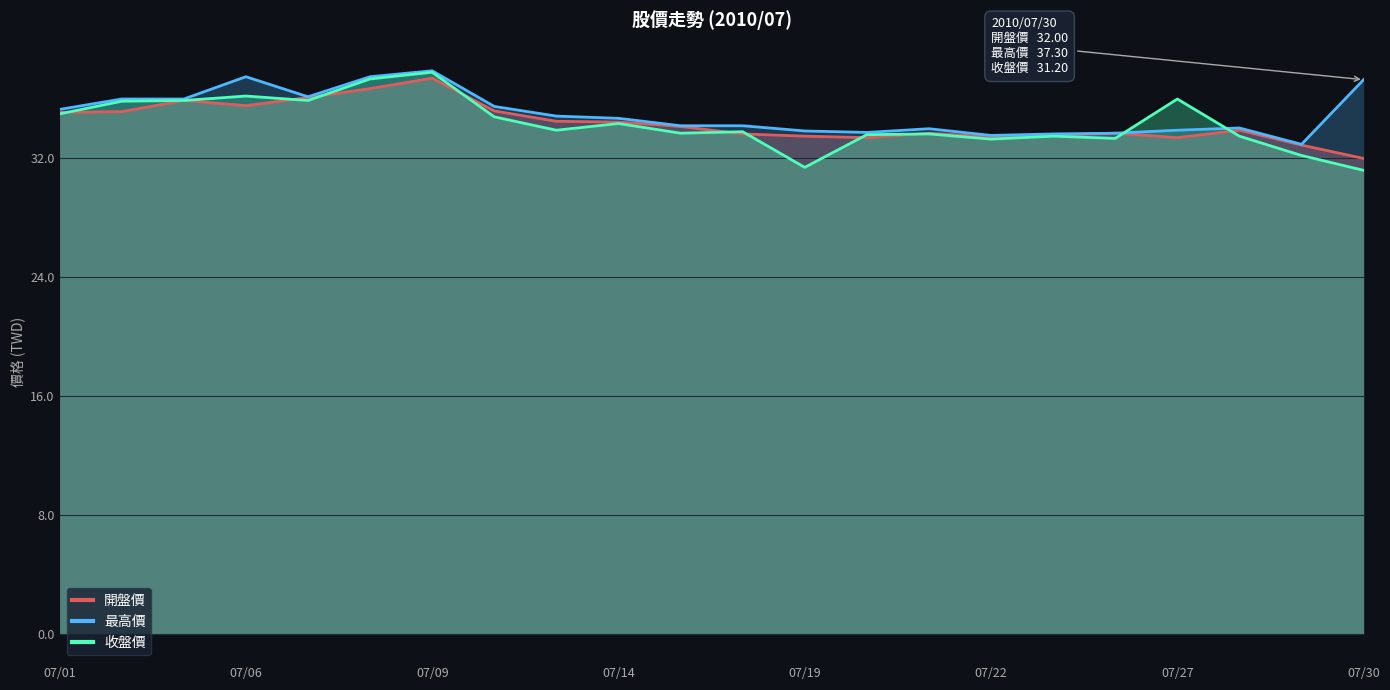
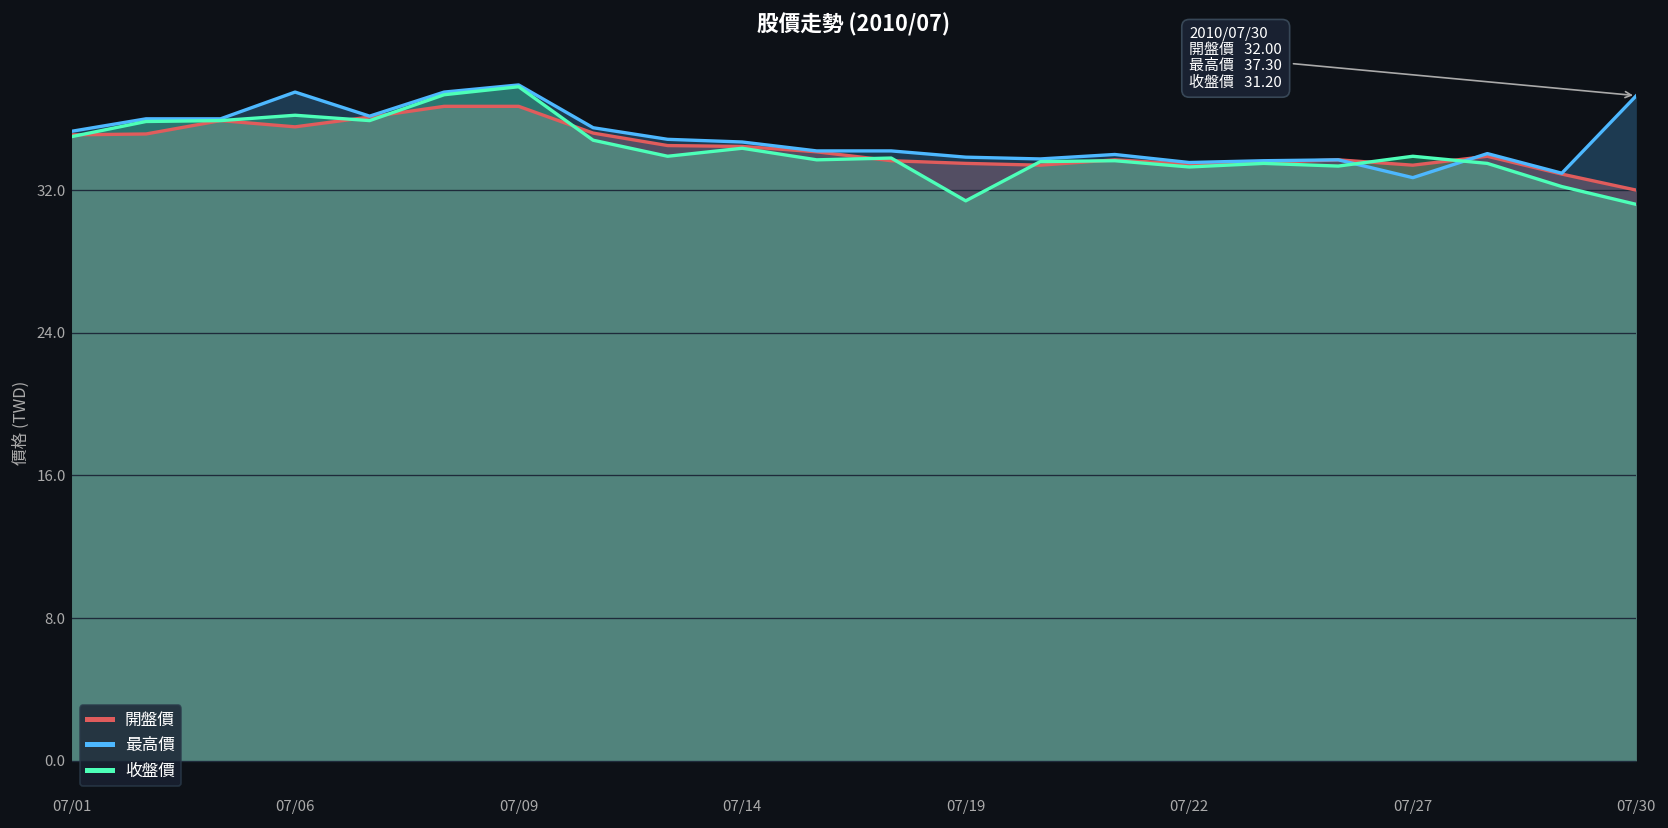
  {
    "開盤價": {
      "07/06": 35.6,
-     "07/09": 37.4,
+     "07/09": 36.7,
      "07/19": 33.5,
      "07/27": 33.4,
      "07/30": 32.0
    },
    "最高價": {
      "07/01": 35.3,
      "07/06": 37.5,
      "07/14": 34.7,
      "07/19": 33.9,
-     "07/27": 33.9
+     "07/27": 32.7
    },
    "收盤價": {
      "07/06": 36.2,
      "07/19": 31.4,
-     "07/27": 36.0,
+     "07/27": 33.9,
      "07/30": 31.2
    }
  }
